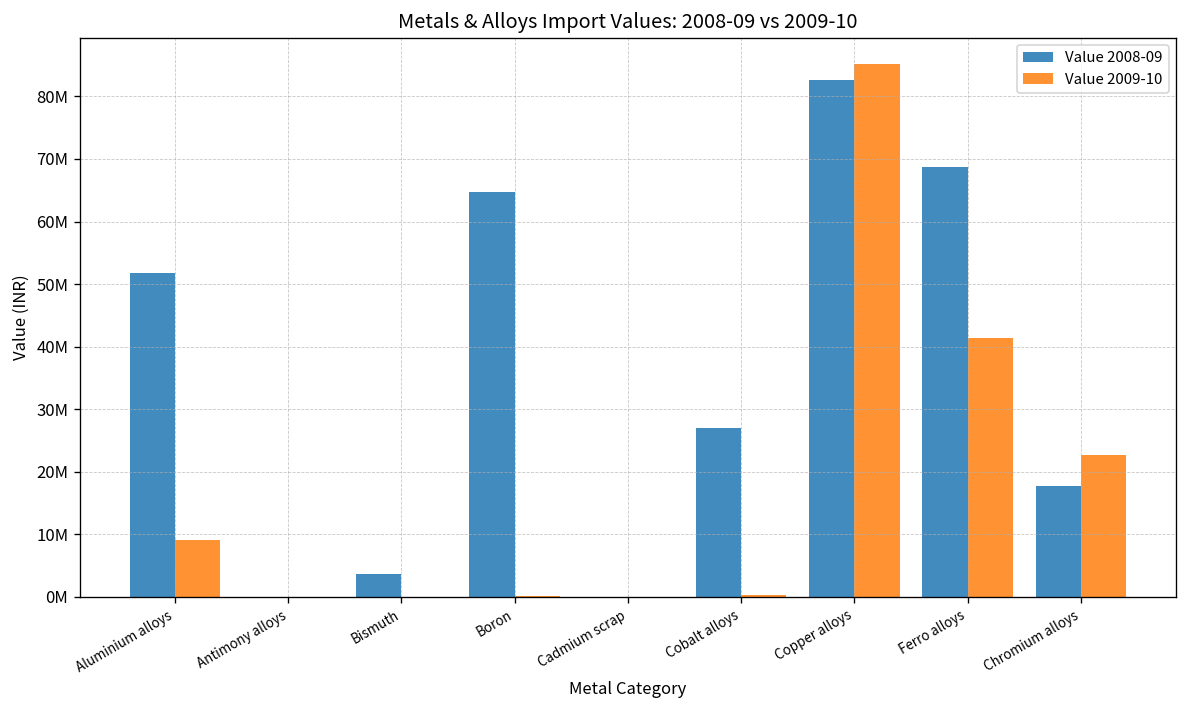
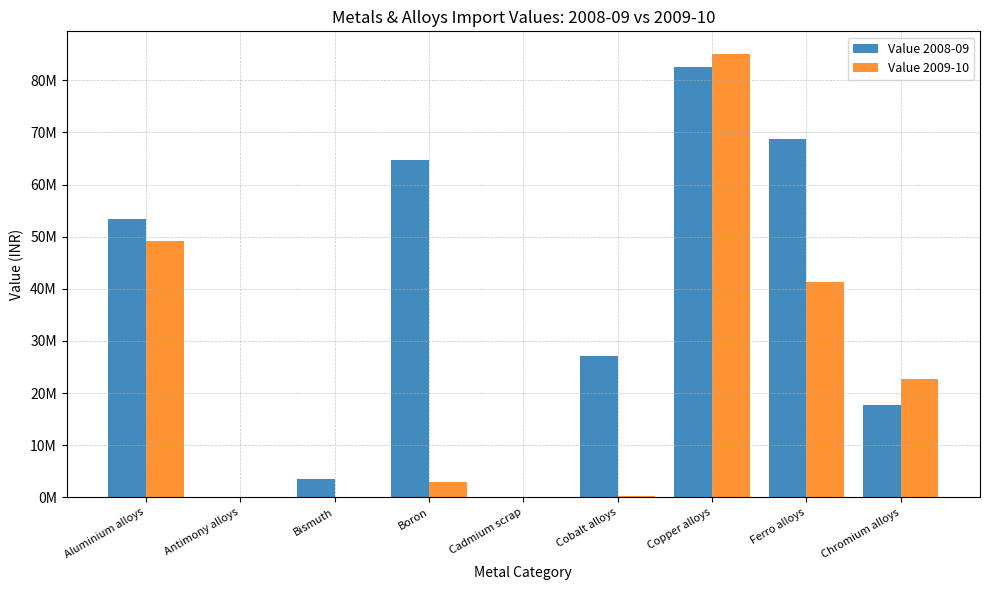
  {
    "Value 2008-09": {
-     "Aluminium alloys": 52000000,
+     "Aluminium alloys": 53000000,
      "Bismuth": 4000000,
      "Boron": 65000000,
      "Cobalt alloys": 27000000,
      "Copper alloys": 83000000,
      "Ferro alloys": 69000000,
      "Chromium alloys": 18000000
    },
    "Value 2009-10": {
-     "Aluminium alloys": 9000000,
-     "Boron": 0,
+     "Aluminium alloys": 49000000,
+     "Boron": 3000000,
      "Copper alloys": 85000000,
      "Ferro alloys": 41000000,
      "Chromium alloys": 23000000
    }
  }
